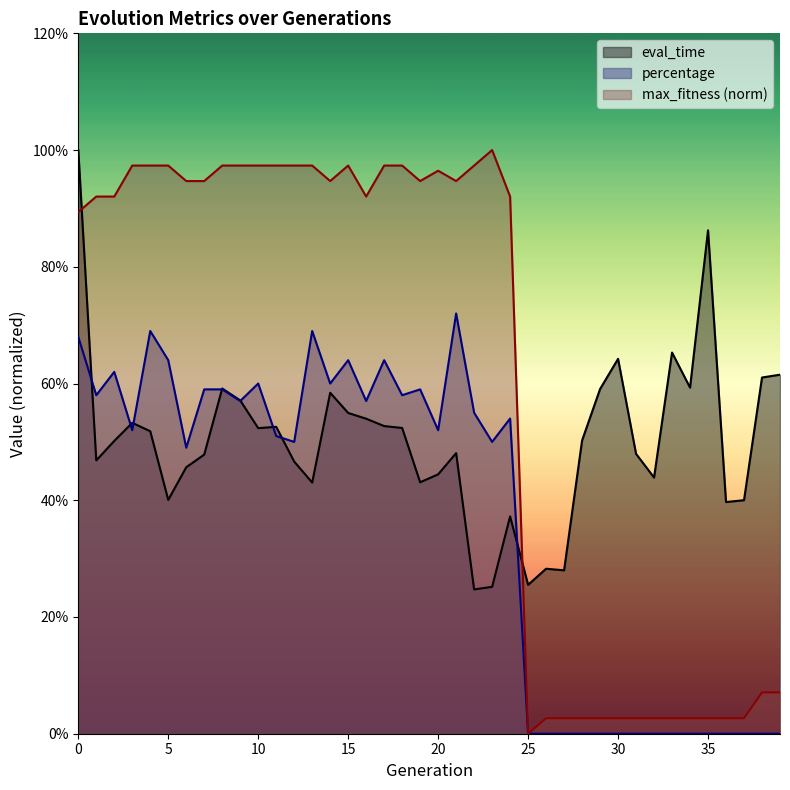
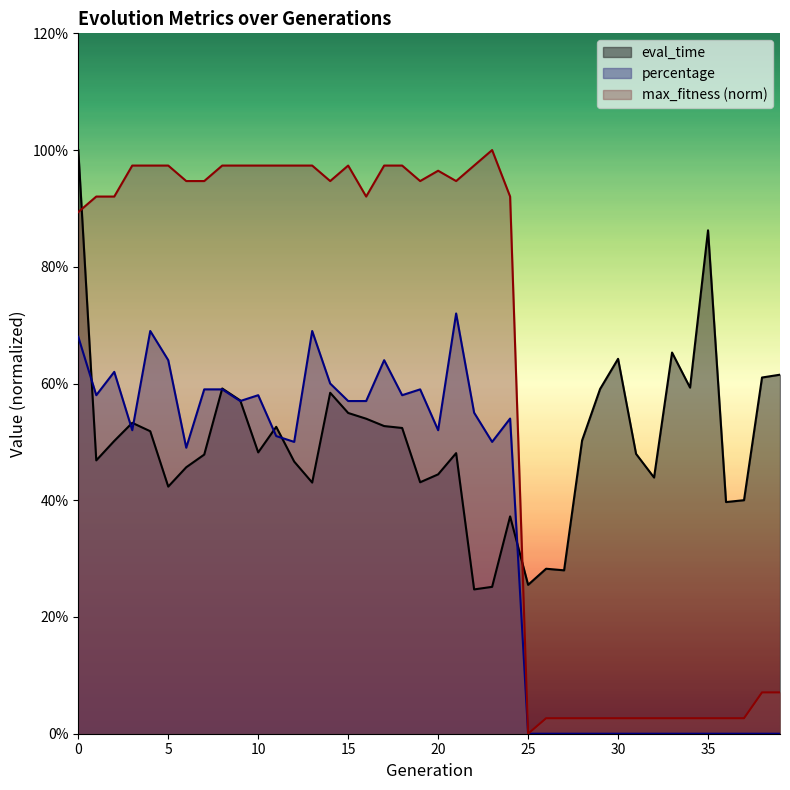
  {
    "eval_time": {
      "0": "100%",
-     "5": "40%",
-     "10": "52%",
+     "5": "42%",
+     "10": "48%",
      "15": "55%",
      "20": "44%",
      "25": "26%",
      "30": "64%",
      "35": "86%"
    },
    "percentage": {
      "0": "68%",
      "5": "64%",
-     "10": "60%",
-     "15": "64%",
+     "10": "58%",
+     "15": "57%",
      "20": "52%",
      "30": "0%",
      "35": "0%"
    },
    "max_fitness (norm)": {
      "0": "89%",
      "5": "97%",
      "10": "97%",
      "15": "97%",
      "20": "96%",
      "30": "3%",
      "35": "3%"
    }
  }
